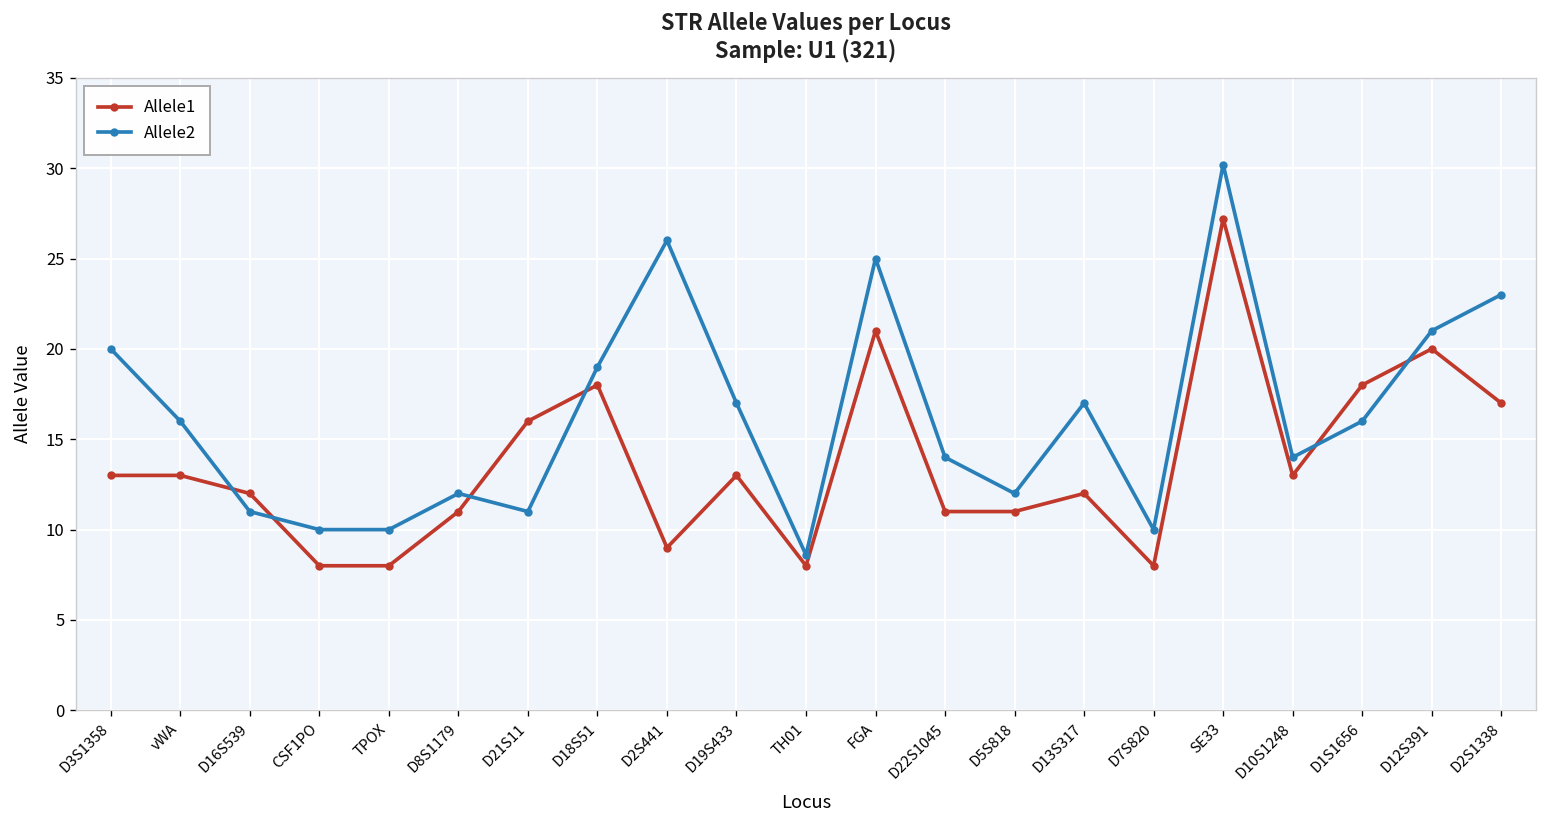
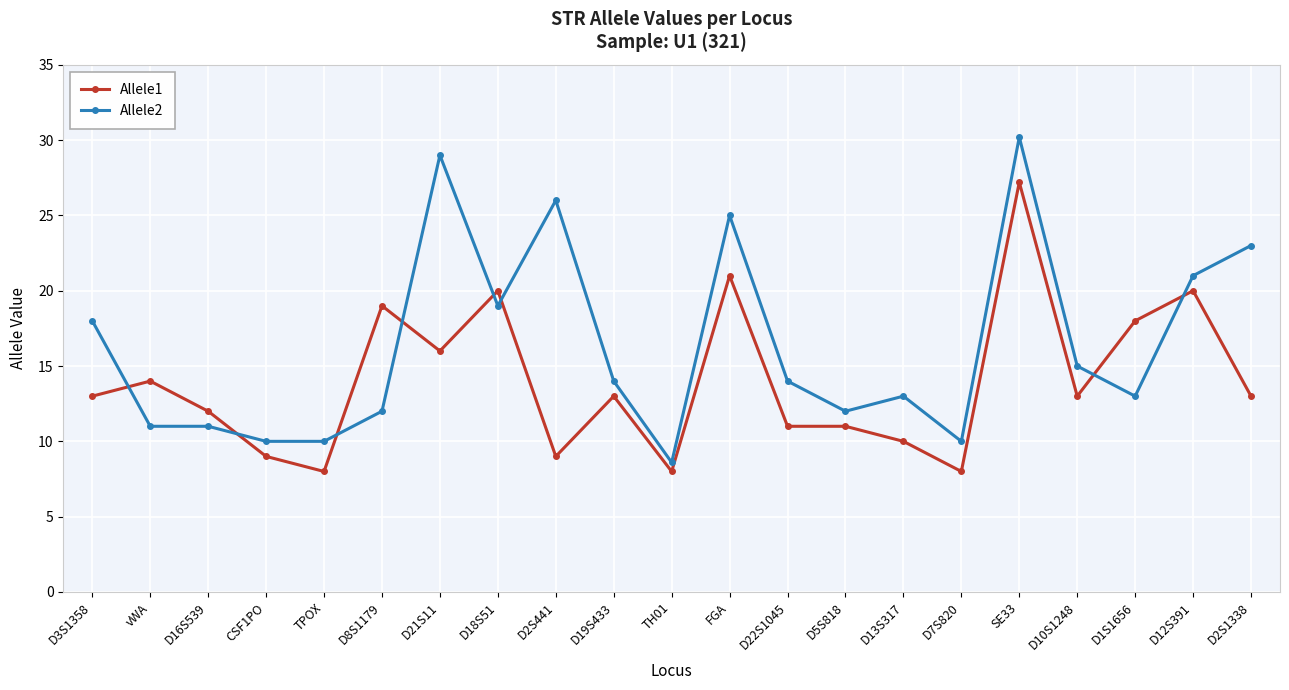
  {
    "Allele1": {
      "D3S1358": 13,
-     "vWA": 13,
+     "vWA": 14,
      "D16S539": 12,
-     "CSF1PO": 8,
+     "CSF1PO": 9,
      "TPOX": 8,
-     "D8S1179": 11,
+     "D8S1179": 19,
      "D21S11": 16,
-     "D18S51": 18,
+     "D18S51": 20,
      "D2S441": 9,
      "D19S433": 13,
      "TH01": 8,
      "FGA": 21,
      "D22S1045": 11,
      "D5S818": 11,
-     "D13S317": 12,
+     "D13S317": 10,
      "D7S820": 8,
      "SE33": 27.2,
      "D10S1248": 13,
      "D1S1656": 18,
      "D12S391": 20,
-     "D2S1338": 17
+     "D2S1338": 13
    },
    "Allele2": {
-     "D3S1358": 20,
-     "vWA": 16,
+     "D3S1358": 18,
+     "vWA": 11,
      "D16S539": 11,
      "CSF1PO": 10,
      "TPOX": 10,
      "D8S1179": 12,
-     "D21S11": 11,
+     "D21S11": 29,
      "D18S51": 19,
      "D2S441": 26,
-     "D19S433": 17,
+     "D19S433": 14,
      "TH01": 8.6,
      "FGA": 25,
      "D22S1045": 14,
      "D5S818": 12,
-     "D13S317": 17,
+     "D13S317": 13,
      "D7S820": 10,
      "SE33": 30.2,
-     "D10S1248": 14,
-     "D1S1656": 16,
+     "D10S1248": 15,
+     "D1S1656": 13,
      "D12S391": 21,
      "D2S1338": 23
    }
  }
